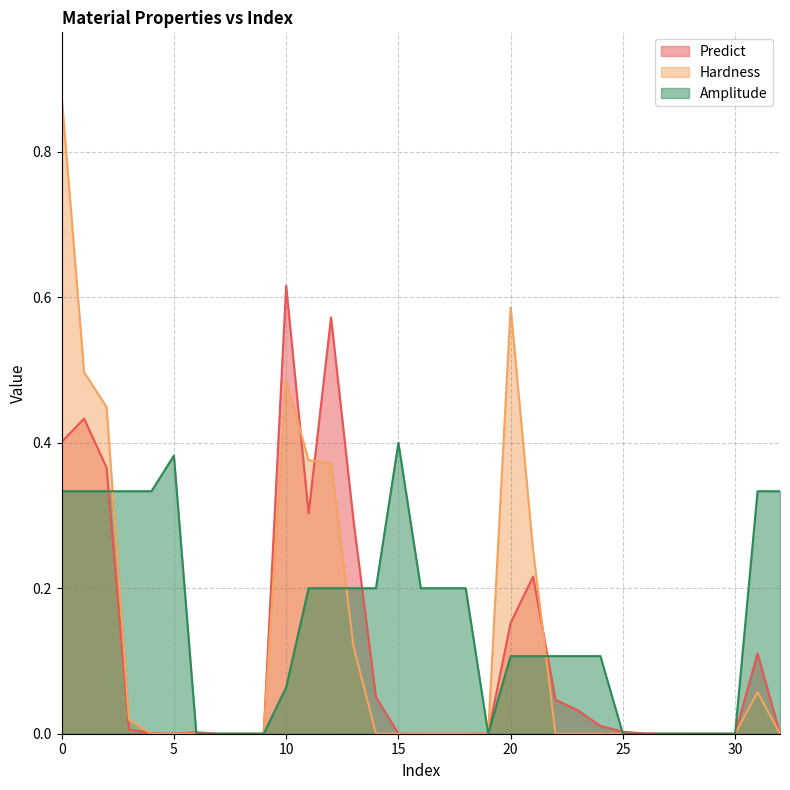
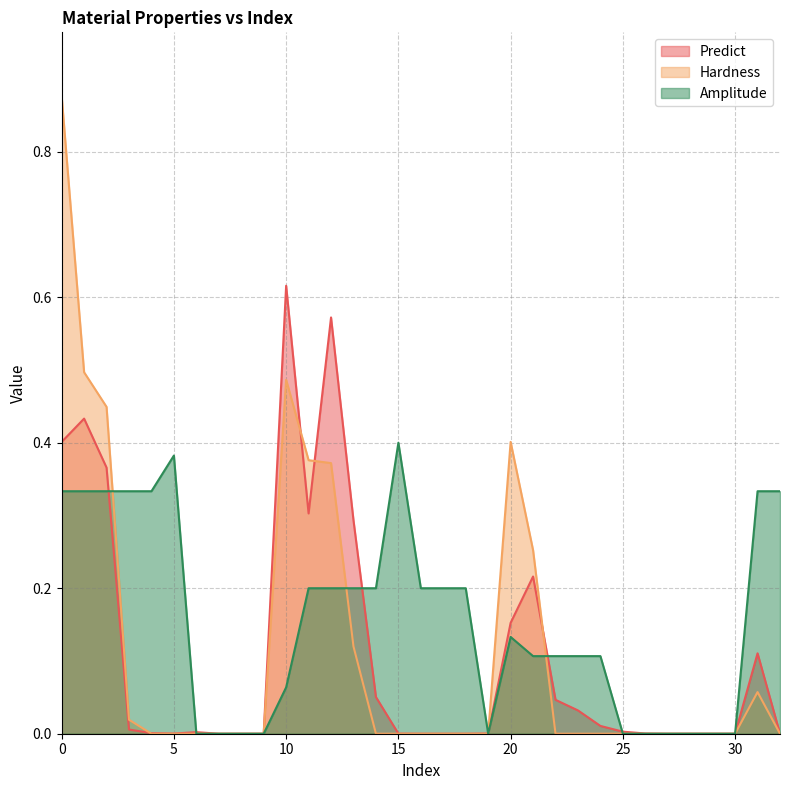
  {
    "Predict": {
      "0": 0.40,
      "10": 0.62,
      "20": 0.15
    },
    "Hardness": {
      "0": 0.88,
      "10": 0.49,
-     "20": 0.59
+     "20": 0.40
    },
    "Amplitude": {
      "0": 0.33,
      "5": 0.38,
      "10": 0.06,
      "15": 0.40,
-     "20": 0.11
+     "20": 0.13
    }
  }
